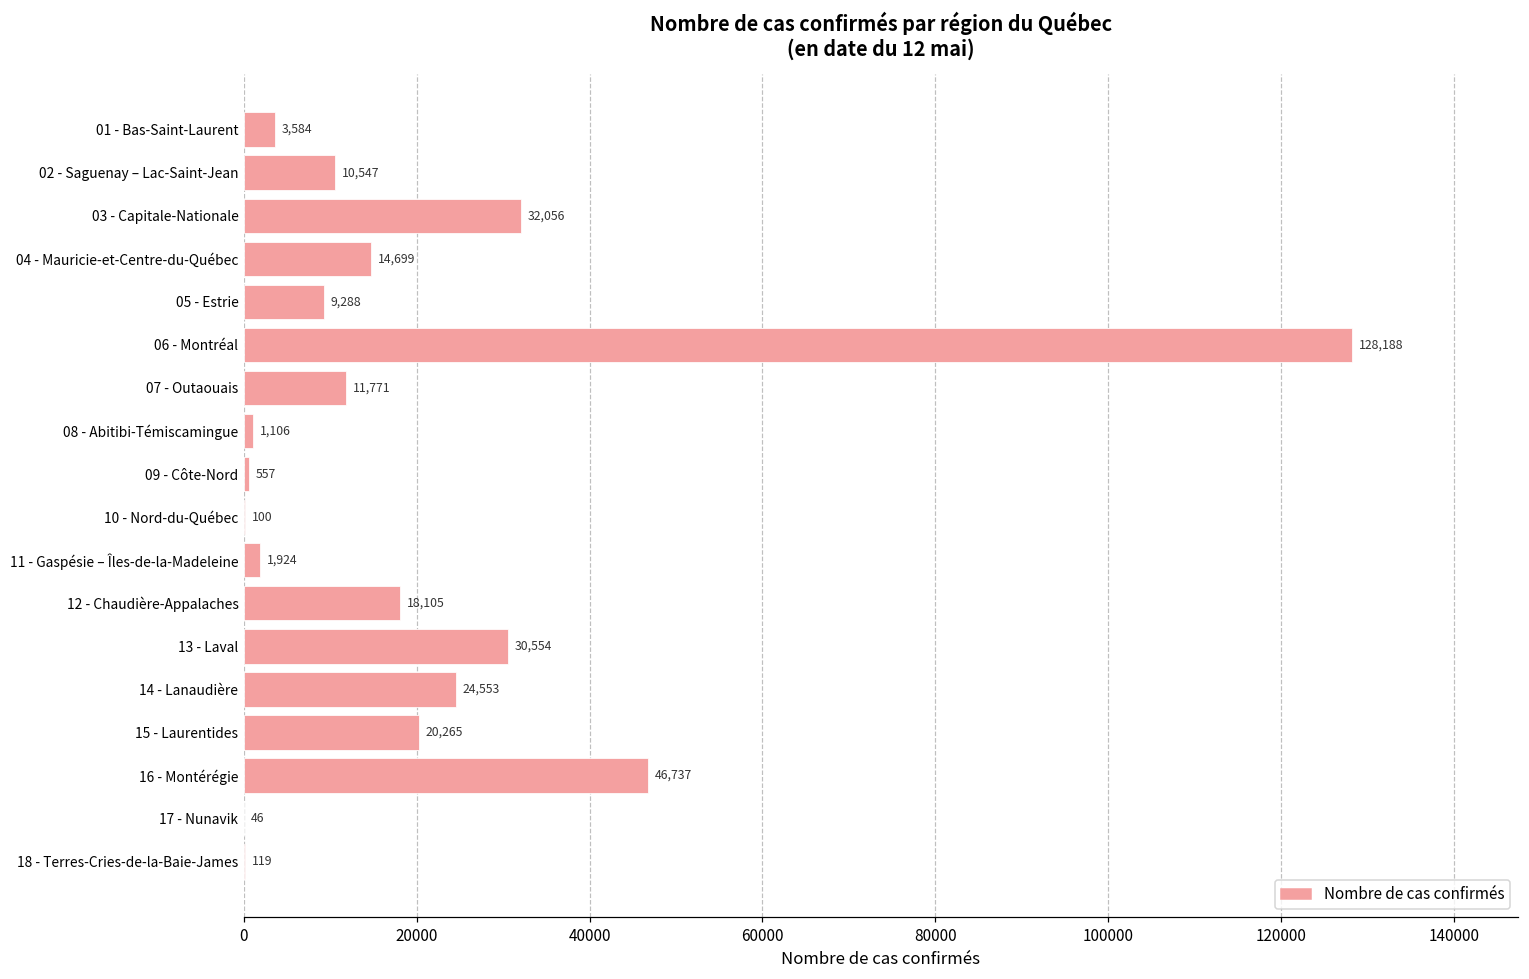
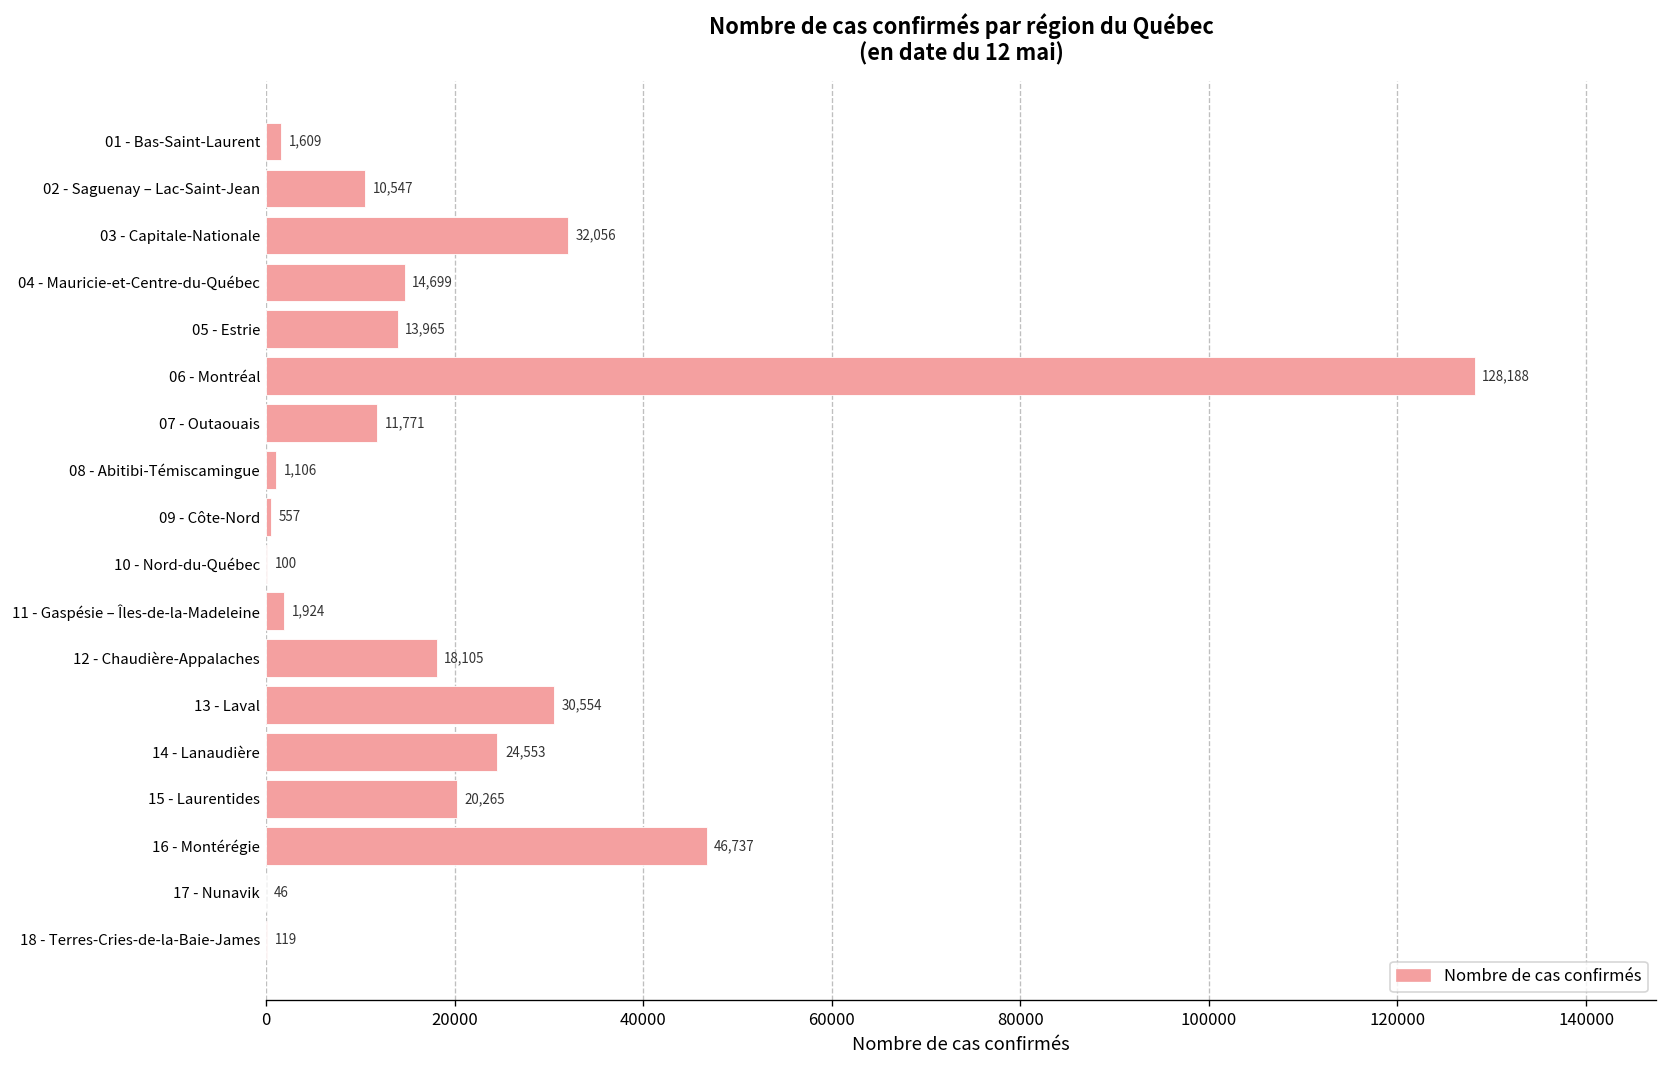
  {
-   "01 - Bas-Saint-Laurent": "3,584",
+   "01 - Bas-Saint-Laurent": "1,609",
    "02 - Saguenay – Lac-Saint-Jean": "10,547",
    "03 - Capitale-Nationale": "32,056",
    "04 - Mauricie-et-Centre-du-Québec": "14,699",
-   "05 - Estrie": "9,288",
+   "05 - Estrie": "13,965",
    "06 - Montréal": "128,188",
    "07 - Outaouais": "11,771",
    "08 - Abitibi-Témiscamingue": "1,106",
    "09 - Côte-Nord": "557",
    "10 - Nord-du-Québec": "100",
    "11 - Gaspésie – Îles-de-la-Madeleine": "1,924",
    "12 - Chaudière-Appalaches": "18,105",
    "13 - Laval": "30,554",
    "14 - Lanaudière": "24,553",
    "15 - Laurentides": "20,265",
    "16 - Montérégie": "46,737",
    "17 - Nunavik": "46",
    "18 - Terres-Cries-de-la-Baie-James": "119"
  }
